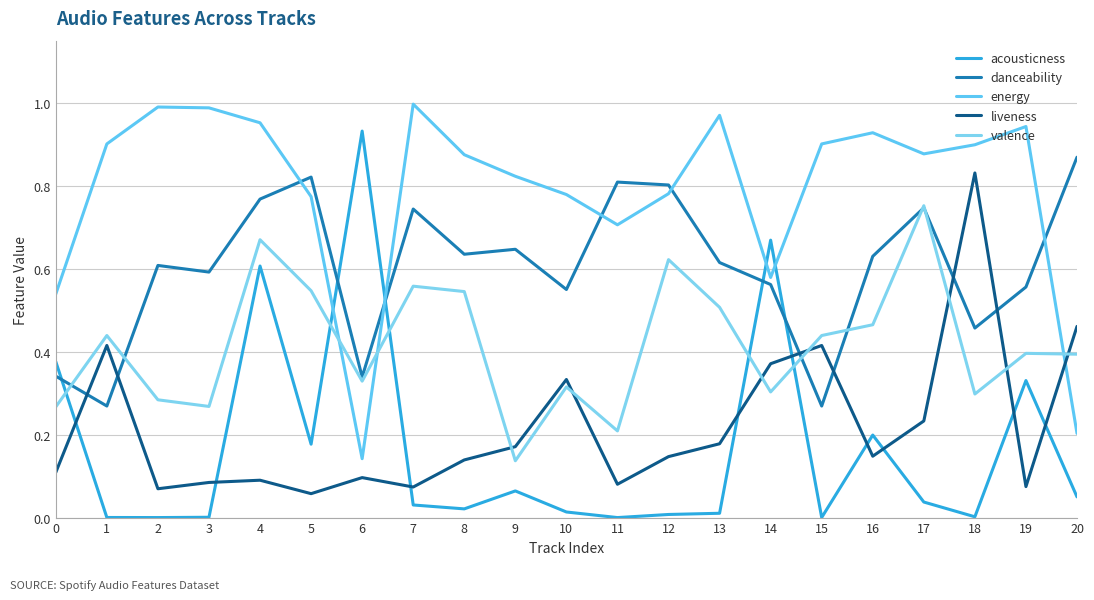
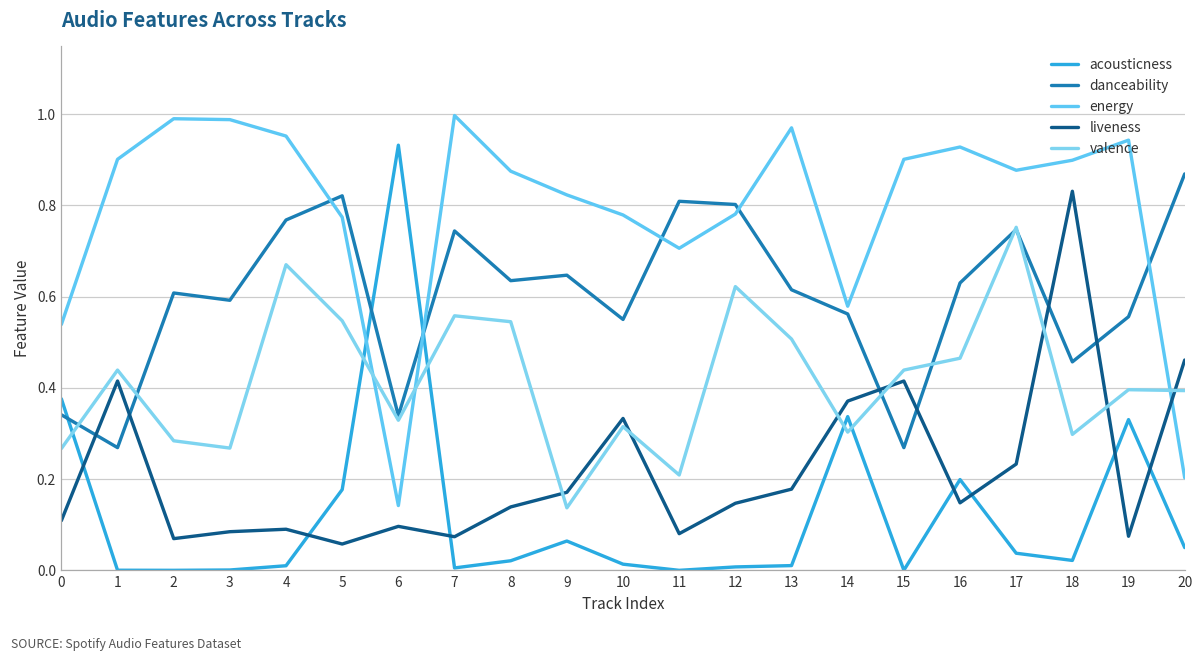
  {
    "acousticness": {
      "0": 0.38,
      "1": 0.00,
      "2": 0.00,
      "3": 0.00,
-     "4": 0.61,
+     "4": 0.01,
      "5": 0.18,
      "6": 0.93,
-     "7": 0.03,
+     "7": 0.01,
      "8": 0.02,
      "9": 0.06,
      "10": 0.01,
      "11": 0.00,
      "12": 0.01,
      "13": 0.01,
-     "14": 0.67,
+     "14": 0.34,
      "15": 0.00,
      "16": 0.20,
      "17": 0.04,
-     "18": 0.00,
+     "18": 0.02,
      "19": 0.33,
      "20": 0.05
    }
  }
